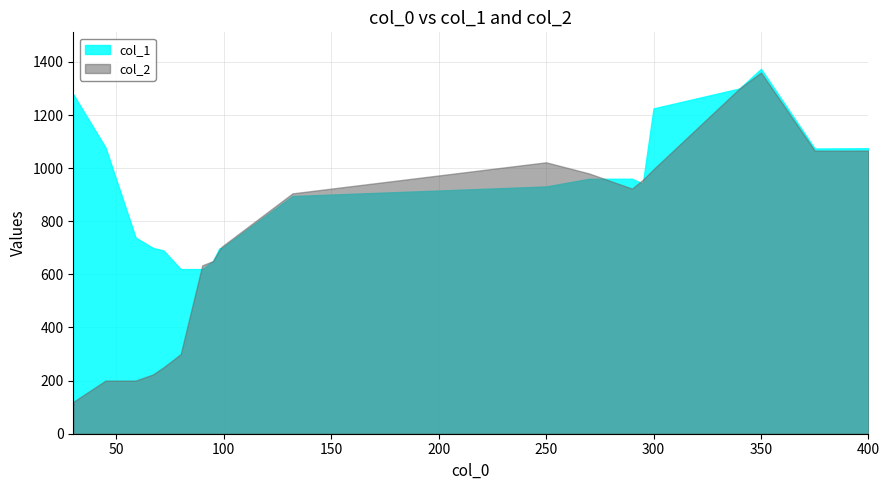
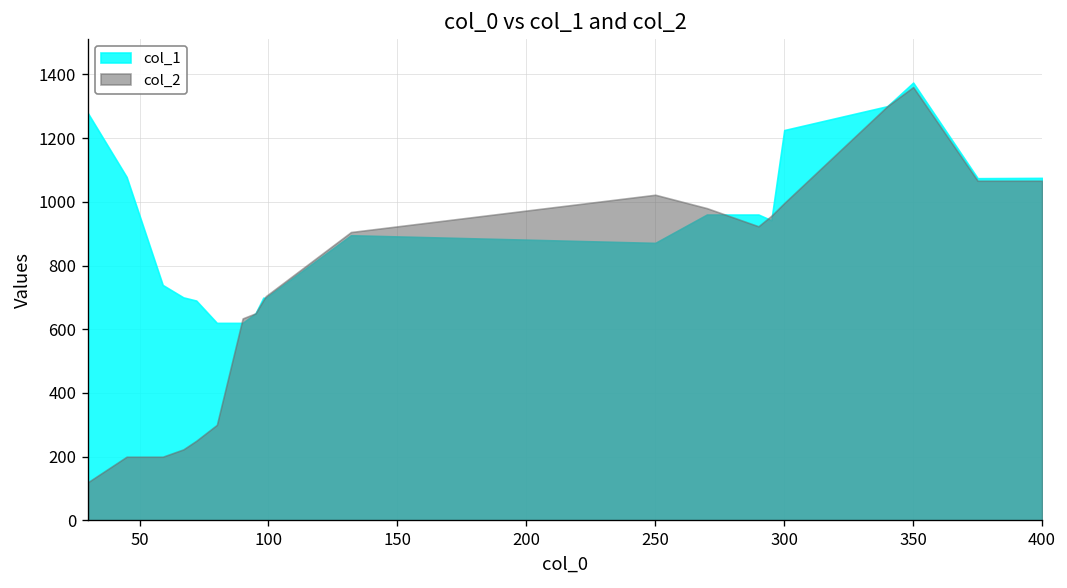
  {
    "col_1": {
-     "250": 930,
+     "250": 870,
      "300": 1230,
      "350": 1370
    },
    "col_2": {
      "250": 1020,
      "300": 1000,
      "350": 1360
    }
  }
